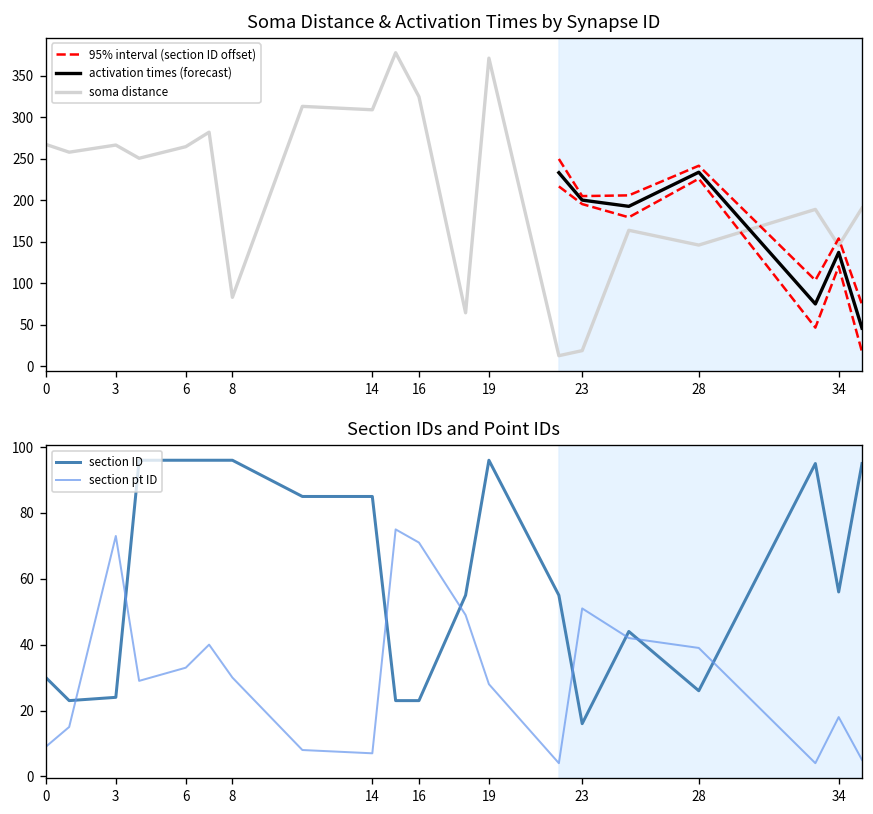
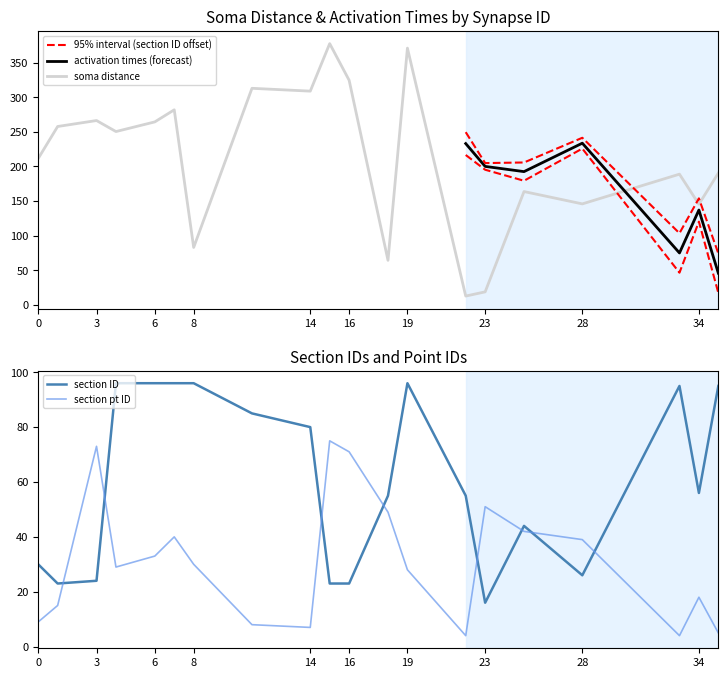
  {
    "Soma Distance & Activation Times by Synapse ID": {
      "soma distance": {
-       "0": 270,
+       "0": 210,
        "3": 270,
        "6": 260,
        "8": 80,
        "14": 310,
        "16": 320,
        "19": 370,
        "23": 20,
        "28": 150,
        "34": 150
      },
      "activation times (forecast)": {
        "23": 200,
        "28": 230,
        "34": 140
      }
    },
    "Section IDs and Point IDs": {
      "section ID": {
        "0": 30,
        "3": 24,
        "6": 96,
        "8": 96,
-       "14": 85,
+       "14": 80,
        "16": 23,
        "19": 96,
        "23": 16,
        "28": 26,
        "34": 56
      },
      "section pt ID": {
        "0": 9,
        "3": 73,
        "6": 33,
        "8": 30,
        "14": 7,
        "16": 71,
        "19": 28,
        "23": 51,
        "28": 39,
        "34": 18
      }
    }
  }
